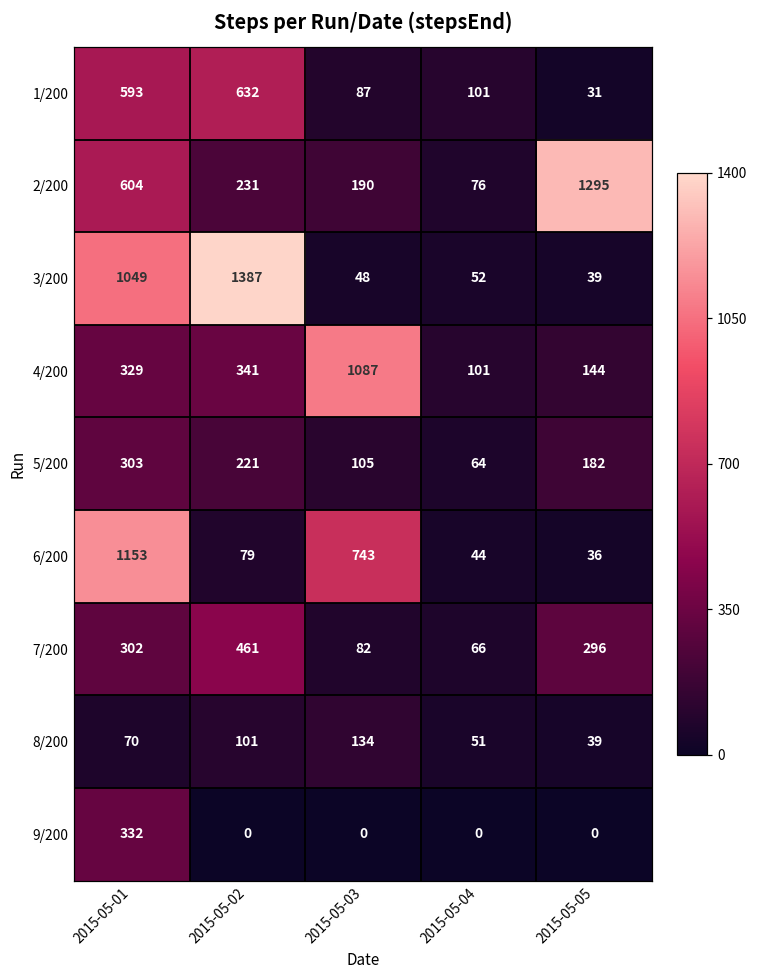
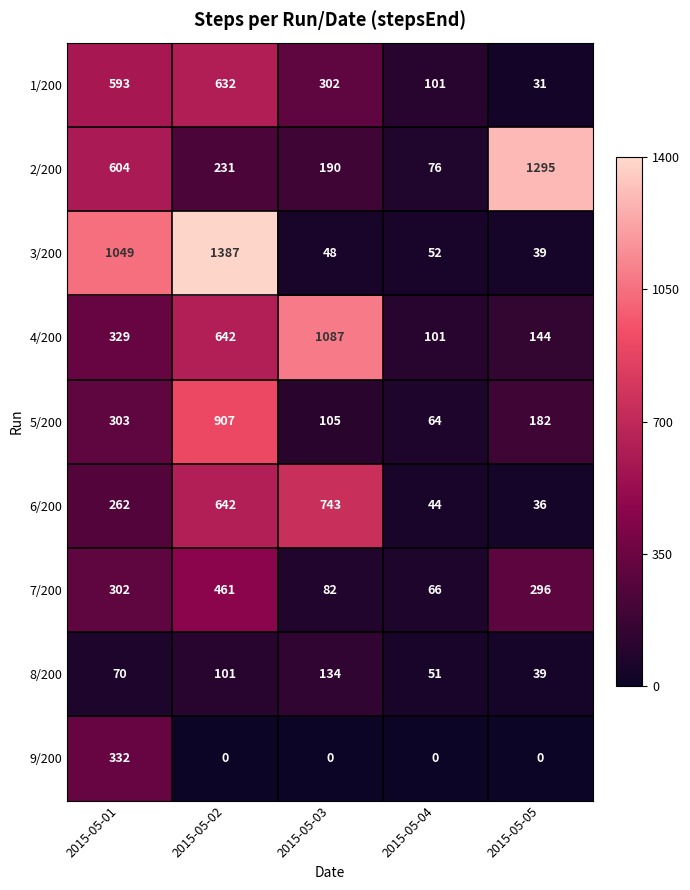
  {
    "1/200": {
      "2015-05-01": 593,
      "2015-05-02": 632,
-     "2015-05-03": 87,
+     "2015-05-03": 302,
      "2015-05-04": 101,
      "2015-05-05": 31
    },
    "2/200": {
      "2015-05-01": 604,
      "2015-05-02": 231,
      "2015-05-03": 190,
      "2015-05-04": 76,
      "2015-05-05": 1295
    },
    "3/200": {
      "2015-05-01": 1049,
      "2015-05-02": 1387,
      "2015-05-03": 48,
      "2015-05-04": 52,
      "2015-05-05": 39
    },
    "4/200": {
      "2015-05-01": 329,
-     "2015-05-02": 341,
+     "2015-05-02": 642,
      "2015-05-03": 1087,
      "2015-05-04": 101,
      "2015-05-05": 144
    },
    "5/200": {
      "2015-05-01": 303,
-     "2015-05-02": 221,
+     "2015-05-02": 907,
      "2015-05-03": 105,
      "2015-05-04": 64,
      "2015-05-05": 182
    },
    "6/200": {
-     "2015-05-01": 1153,
-     "2015-05-02": 79,
+     "2015-05-01": 262,
+     "2015-05-02": 642,
      "2015-05-03": 743,
      "2015-05-04": 44,
      "2015-05-05": 36
    },
    "7/200": {
      "2015-05-01": 302,
      "2015-05-02": 461,
      "2015-05-03": 82,
      "2015-05-04": 66,
      "2015-05-05": 296
    },
    "8/200": {
      "2015-05-01": 70,
      "2015-05-02": 101,
      "2015-05-03": 134,
      "2015-05-04": 51,
      "2015-05-05": 39
    },
    "9/200": {
      "2015-05-01": 332,
      "2015-05-02": 0,
      "2015-05-03": 0,
      "2015-05-04": 0,
      "2015-05-05": 0
    }
  }
